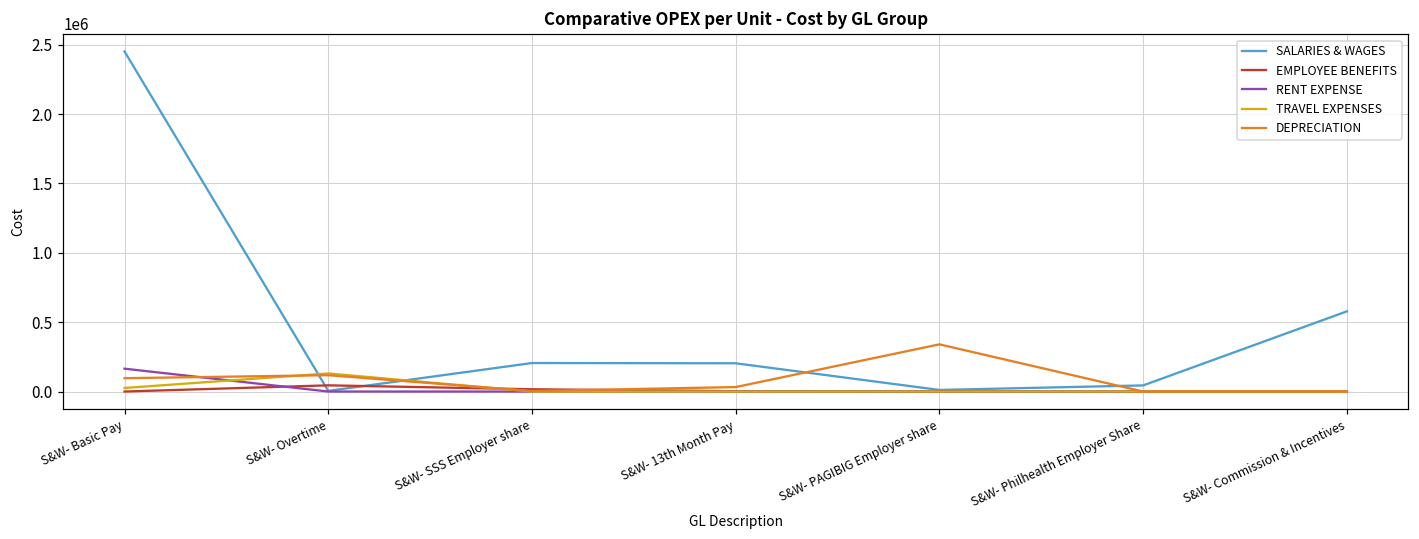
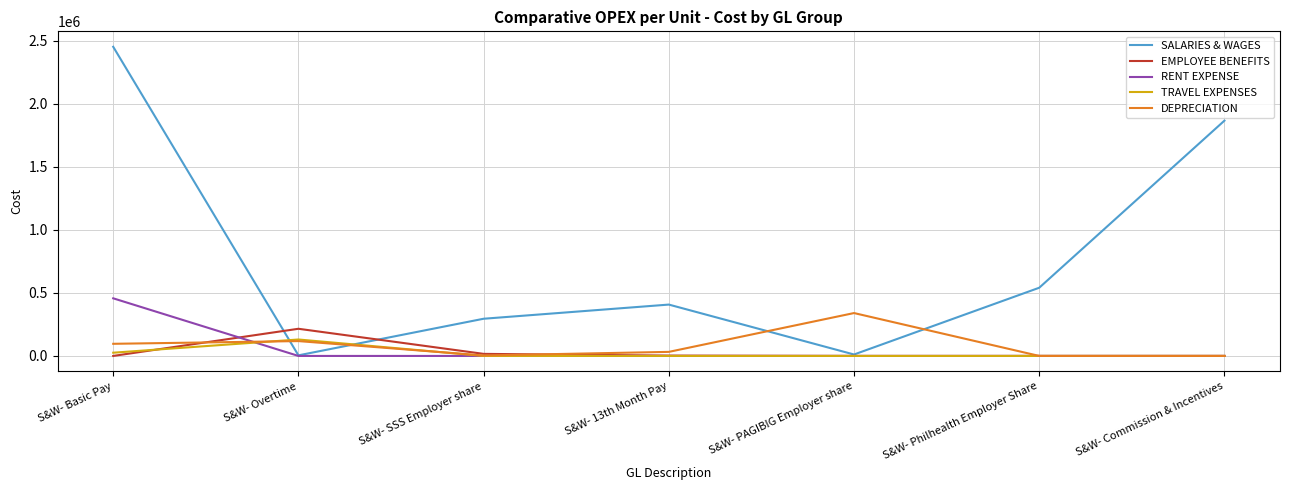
  {
    "SALARIES & WAGES": {
      "S&W- Basic Pay": 2450000,
-     "S&W- SSS Employer share": 210000,
-     "S&W- 13th Month Pay": 200000,
-     "S&W- Philhealth Employer Share": 40000,
-     "S&W- Commission & Incentives": 580000
+     "S&W- SSS Employer share": 290000,
+     "S&W- 13th Month Pay": 410000,
+     "S&W- Philhealth Employer Share": 540000,
+     "S&W- Commission & Incentives": 1870000
    },
    "EMPLOYEE BENEFITS": {
      "S&W- Basic Pay": 0,
-     "S&W- Overtime": 40000
+     "S&W- Overtime": 220000
    },
    "RENT EXPENSE": {
-     "S&W- Basic Pay": 160000
+     "S&W- Basic Pay": 460000
    }
  }
